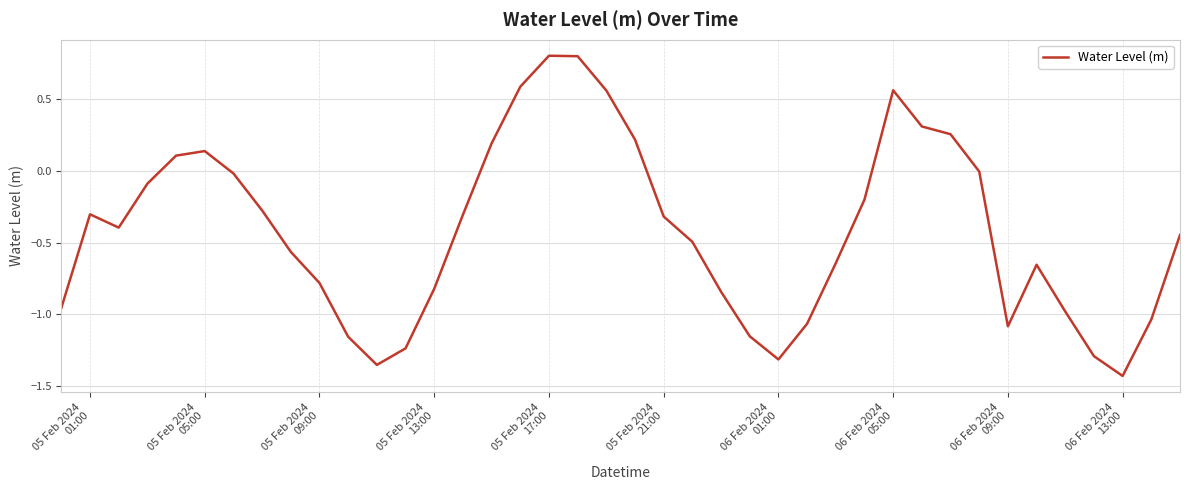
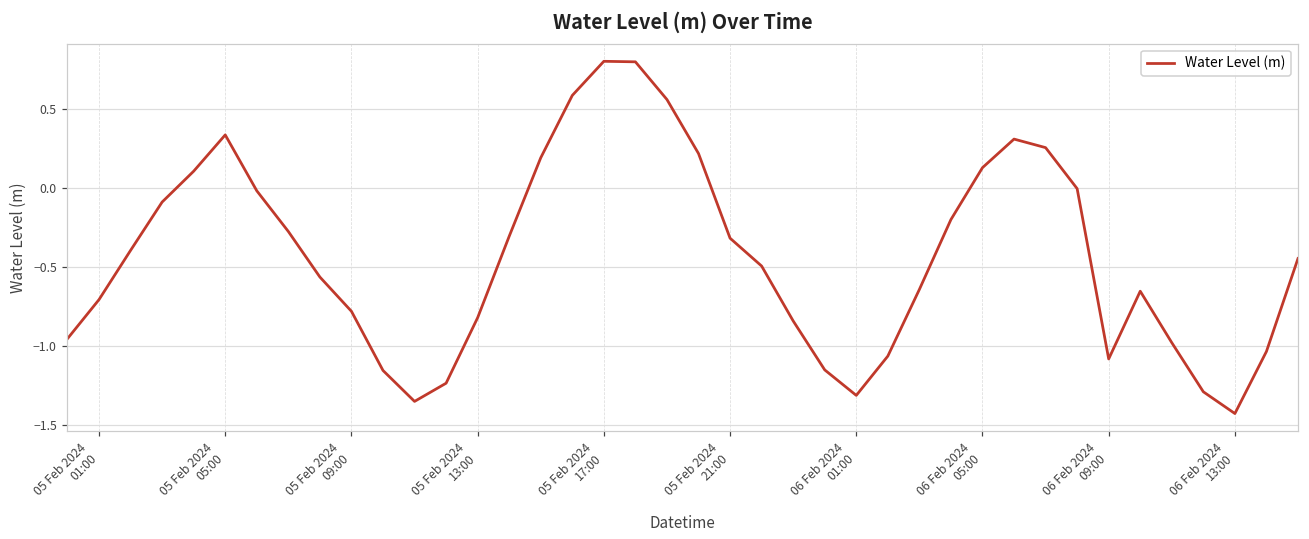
  {
-   "05 Feb 2024 01:00": -0.30,
-   "05 Feb 2024 05:00": 0.14,
+   "05 Feb 2024 01:00": -0.71,
+   "05 Feb 2024 05:00": 0.34,
    "05 Feb 2024 09:00": -0.78,
    "05 Feb 2024 13:00": -0.82,
    "05 Feb 2024 17:00": 0.80,
    "05 Feb 2024 21:00": -0.32,
    "06 Feb 2024 01:00": -1.31,
-   "06 Feb 2024 05:00": 0.56,
+   "06 Feb 2024 05:00": 0.13,
    "06 Feb 2024 09:00": -1.08,
    "06 Feb 2024 13:00": -1.43
  }
